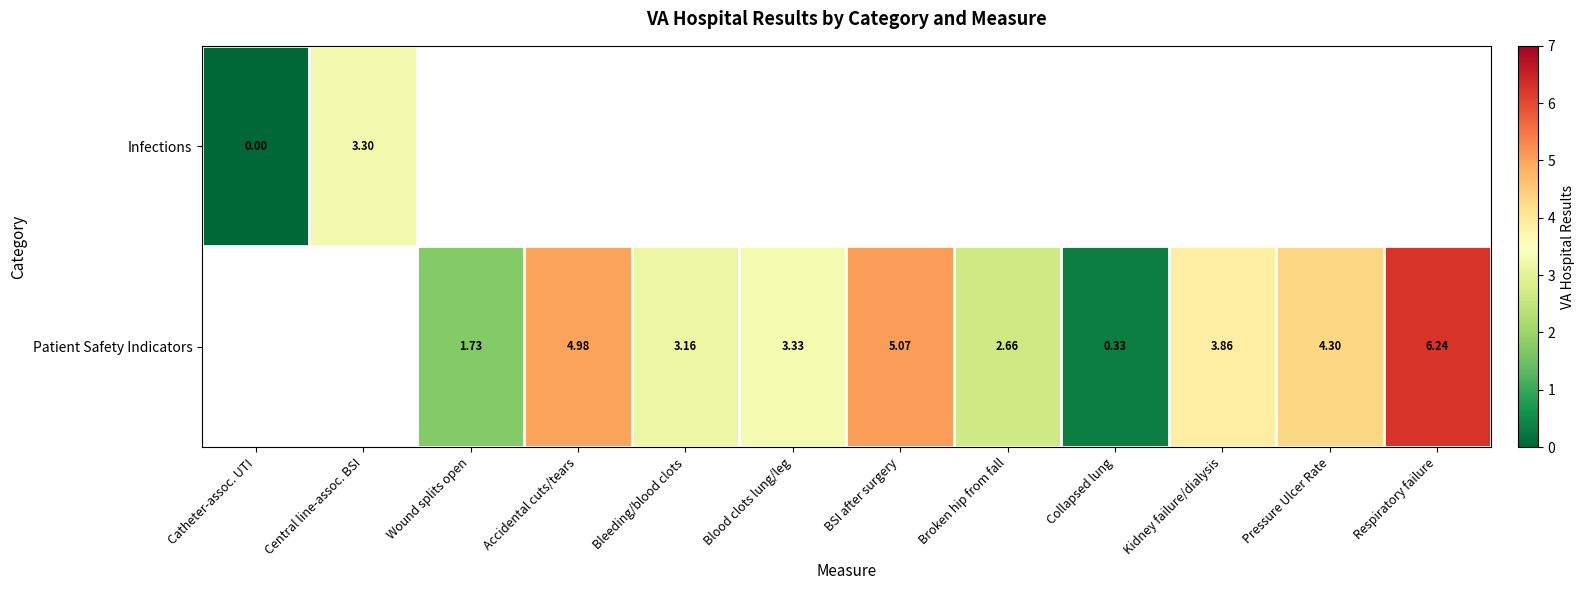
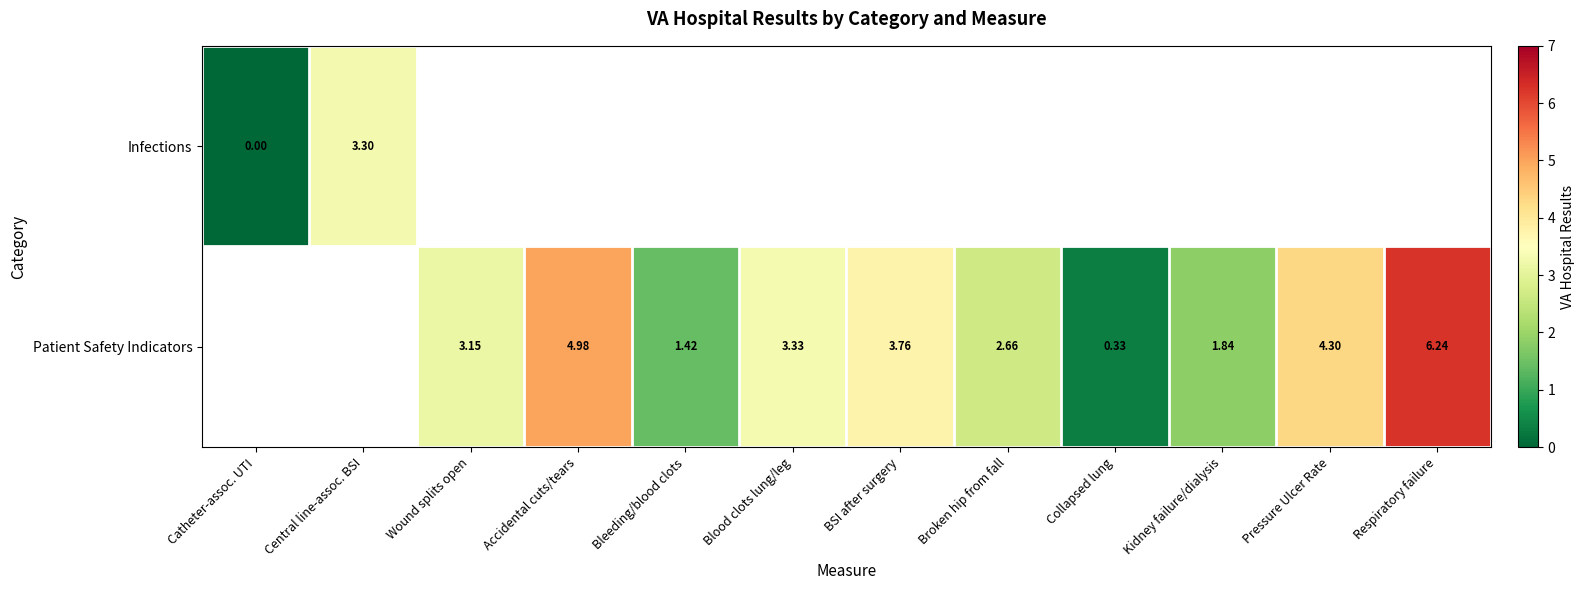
  {
    "Infections": {
      "Catheter-assoc. UTI": 0.00,
      "Central line-assoc. BSI": 3.30
    },
    "Patient Safety Indicators": {
-     "Wound splits open": 1.73,
+     "Wound splits open": 3.15,
      "Accidental cuts/tears": 4.98,
-     "Bleeding/blood clots": 3.16,
+     "Bleeding/blood clots": 1.42,
      "Blood clots lung/leg": 3.33,
-     "BSI after surgery": 5.07,
+     "BSI after surgery": 3.76,
      "Broken hip from fall": 2.66,
      "Collapsed lung": 0.33,
-     "Kidney failure/dialysis": 3.86,
+     "Kidney failure/dialysis": 1.84,
      "Pressure Ulcer Rate": 4.30,
      "Respiratory failure": 6.24
    }
  }
